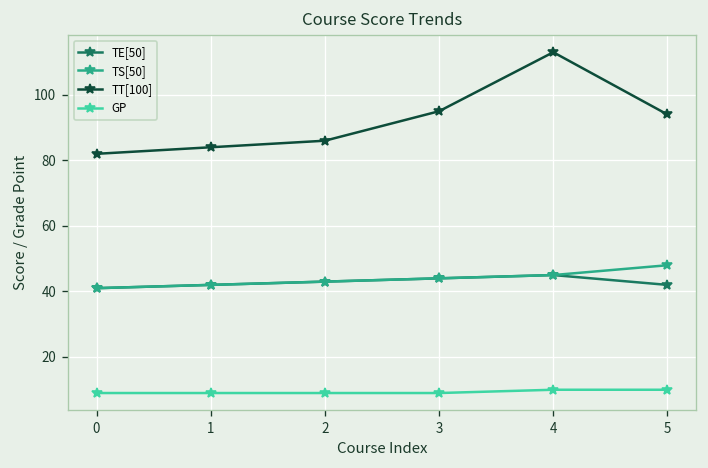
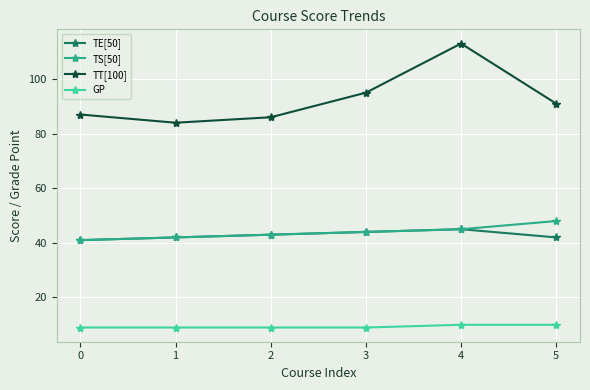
  {
    "TE[50]": {
      "5": 42
    },
    "TT[100]": {
-     "0": 82,
+     "0": 87,
      "1": 84,
      "2": 86,
      "3": 95,
      "4": 113,
-     "5": 94
+     "5": 91
    }
  }
